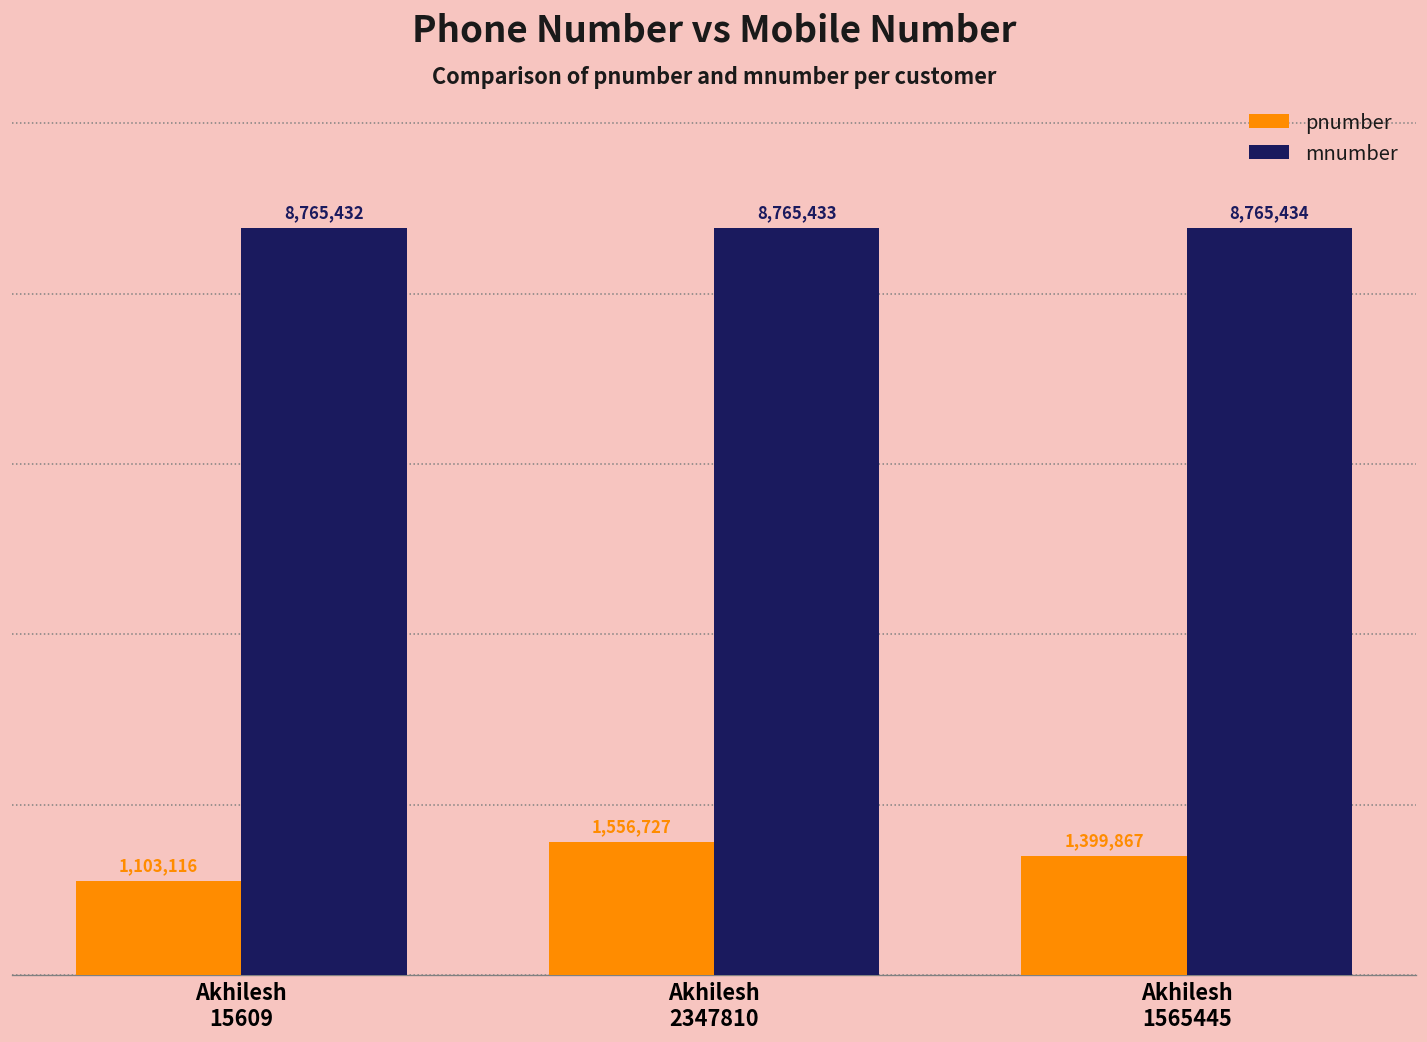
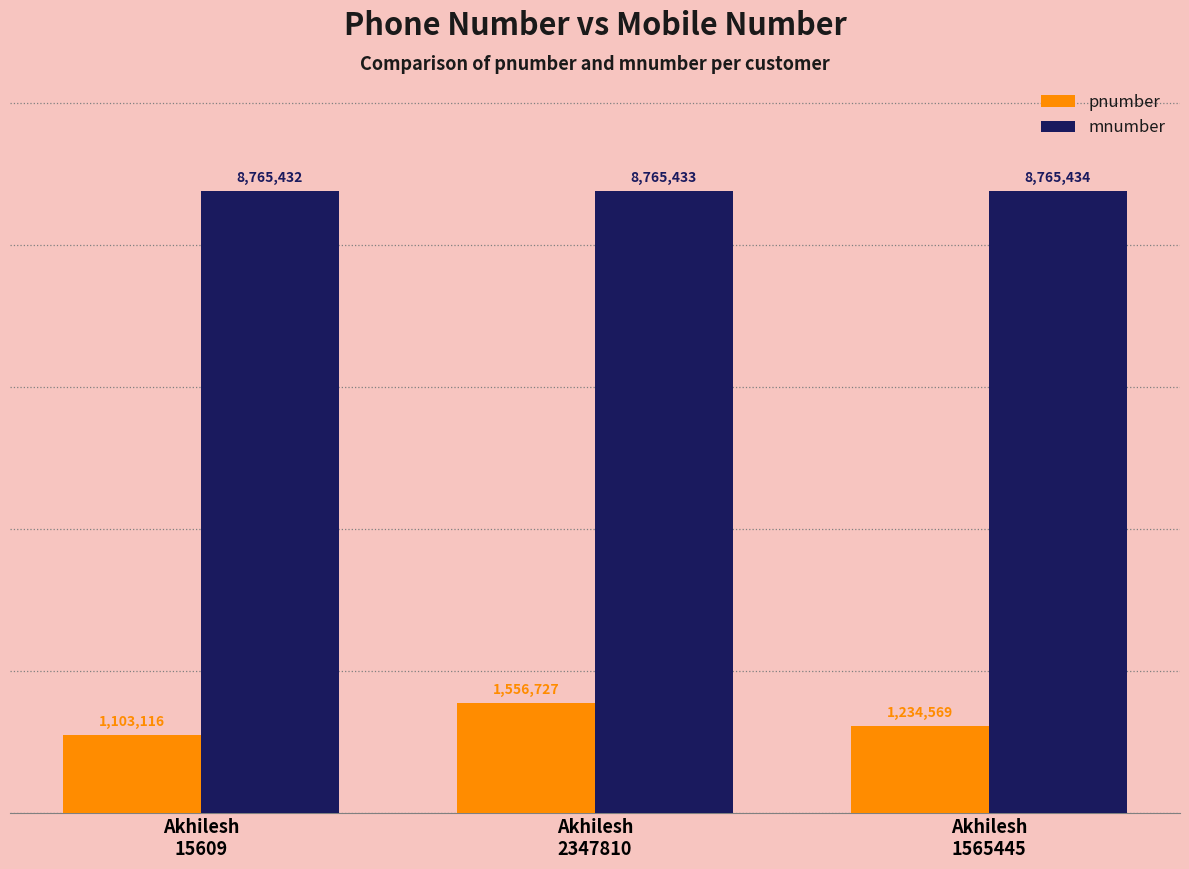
  {
    "pnumber": {
      "Akhilesh 15609": "1,103,116",
      "Akhilesh 2347810": "1,556,727",
-     "Akhilesh 1565445": "1,399,867"
+     "Akhilesh 1565445": "1,234,569"
    },
    "mnumber": {
      "Akhilesh 15609": "8,765,432",
      "Akhilesh 2347810": "8,765,433",
      "Akhilesh 1565445": "8,765,434"
    }
  }
